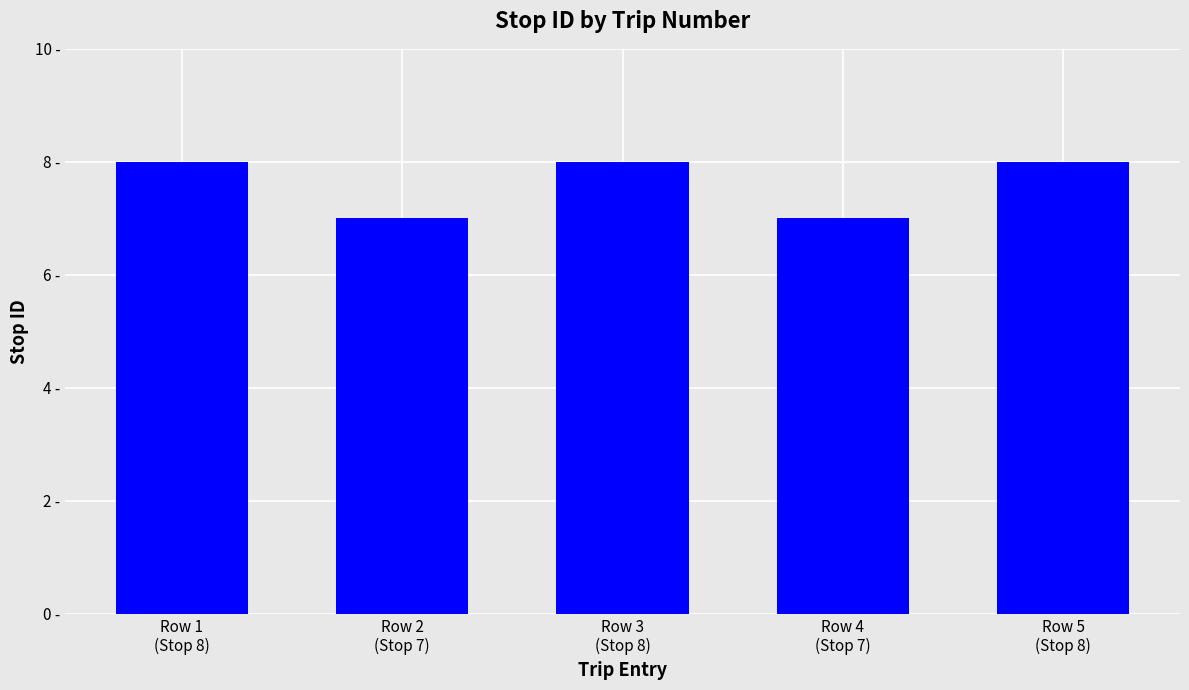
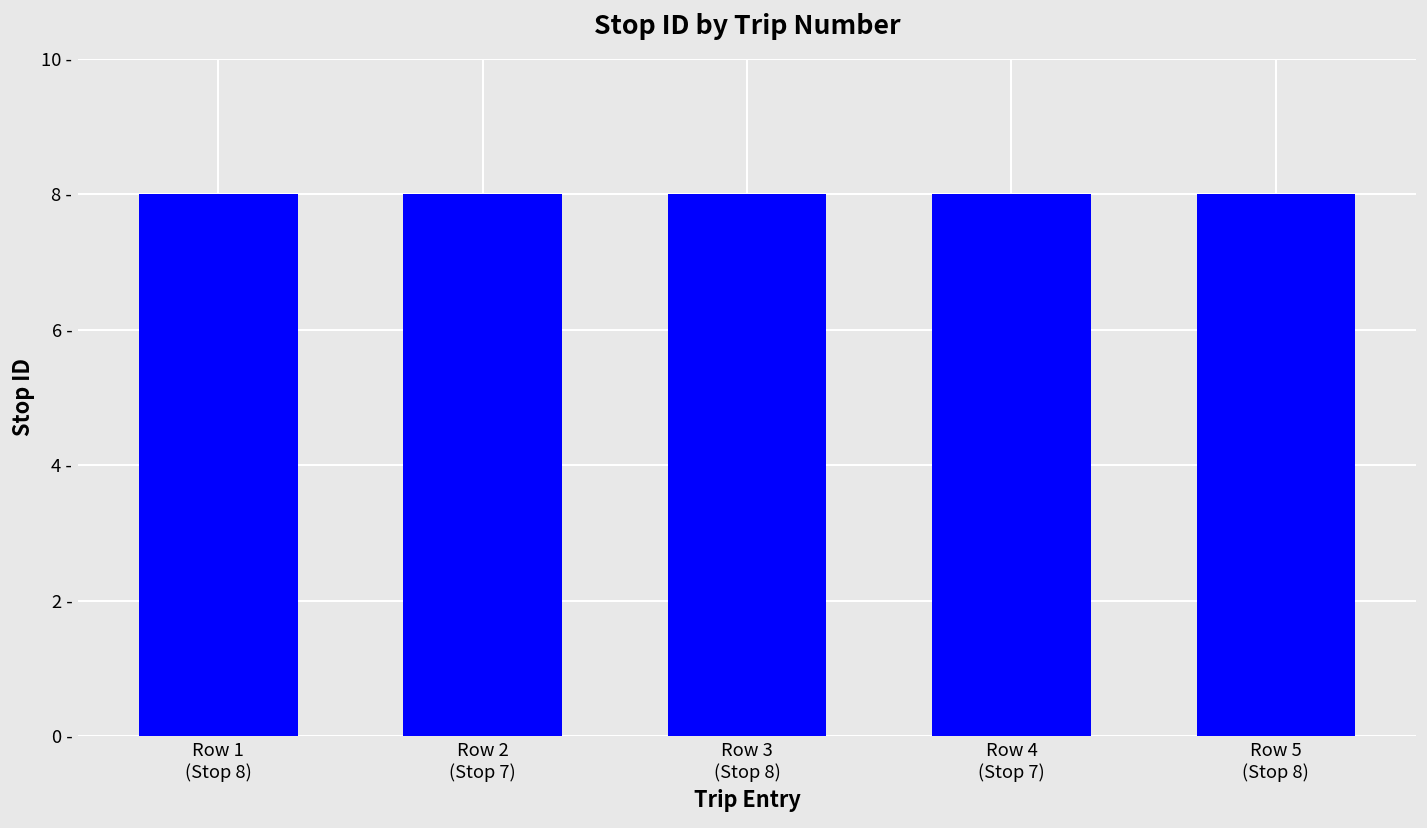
  {
    "Row 1 (Stop 8)": "8 -",
-   "Row 2 (Stop 7)": "7 -",
+   "Row 2 (Stop 7)": "8 -",
    "Row 3 (Stop 8)": "8 -",
-   "Row 4 (Stop 7)": "7 -",
+   "Row 4 (Stop 7)": "8 -",
    "Row 5 (Stop 8)": "8 -"
  }
